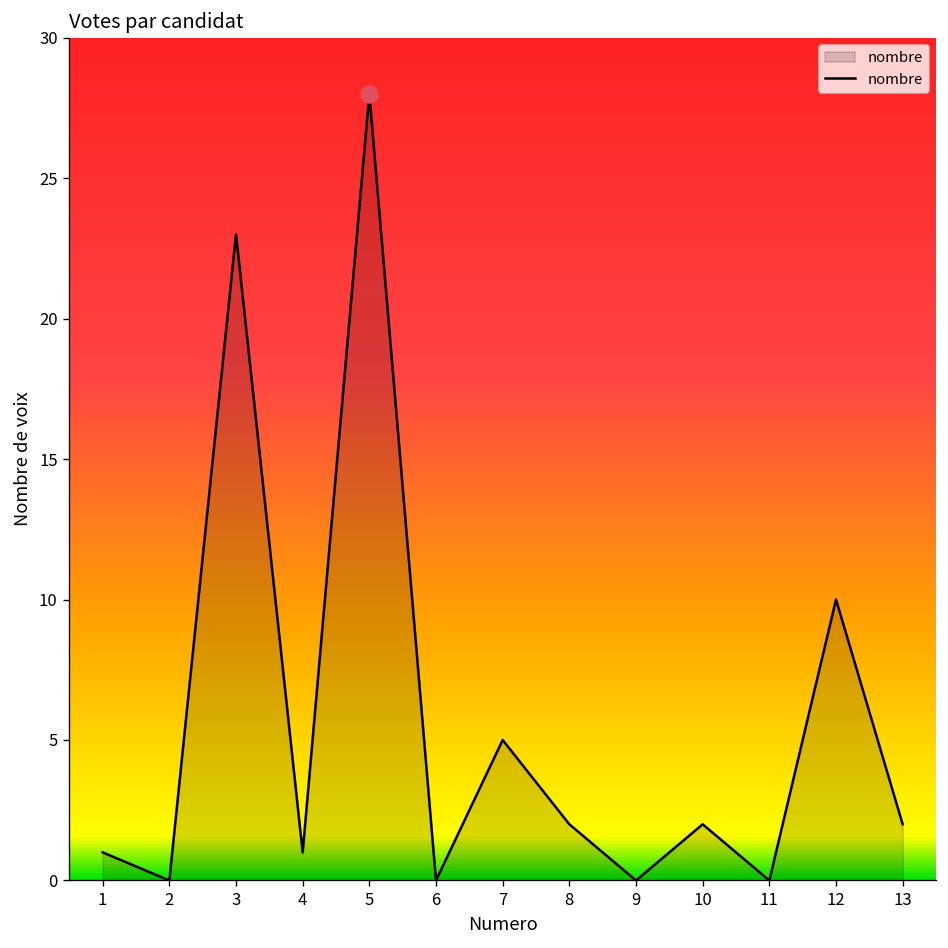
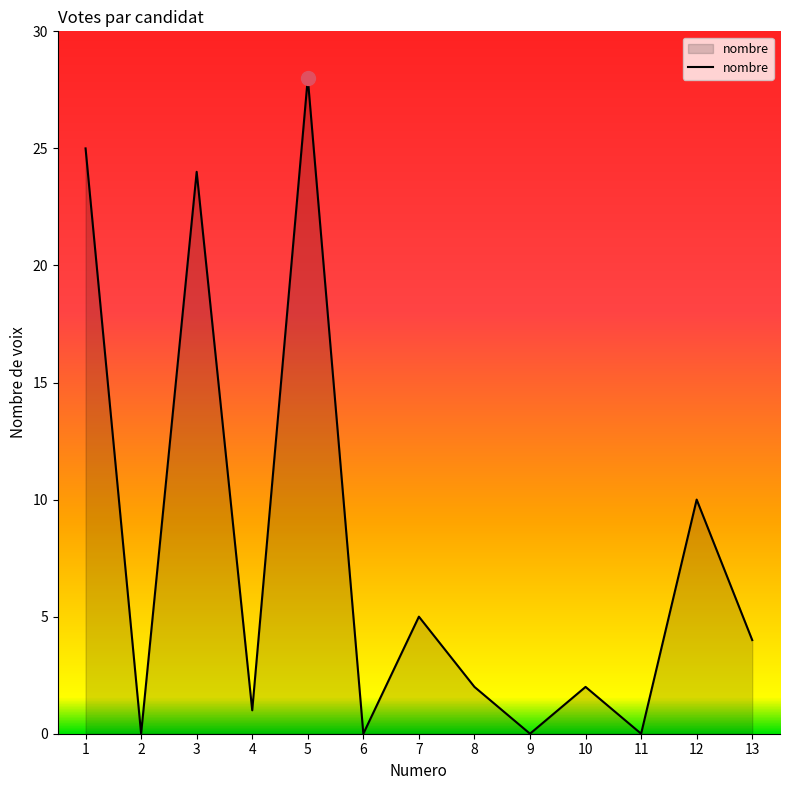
  {
    "nombre": {
-     "1": 1,
+     "1": 25,
      "2": 0,
-     "3": 23,
+     "3": 24,
      "4": 1,
      "6": 0,
      "7": 5,
      "8": 2,
      "9": 0,
      "10": 2,
      "11": 0,
      "12": 10,
-     "13": 2
+     "13": 4
    }
  }
